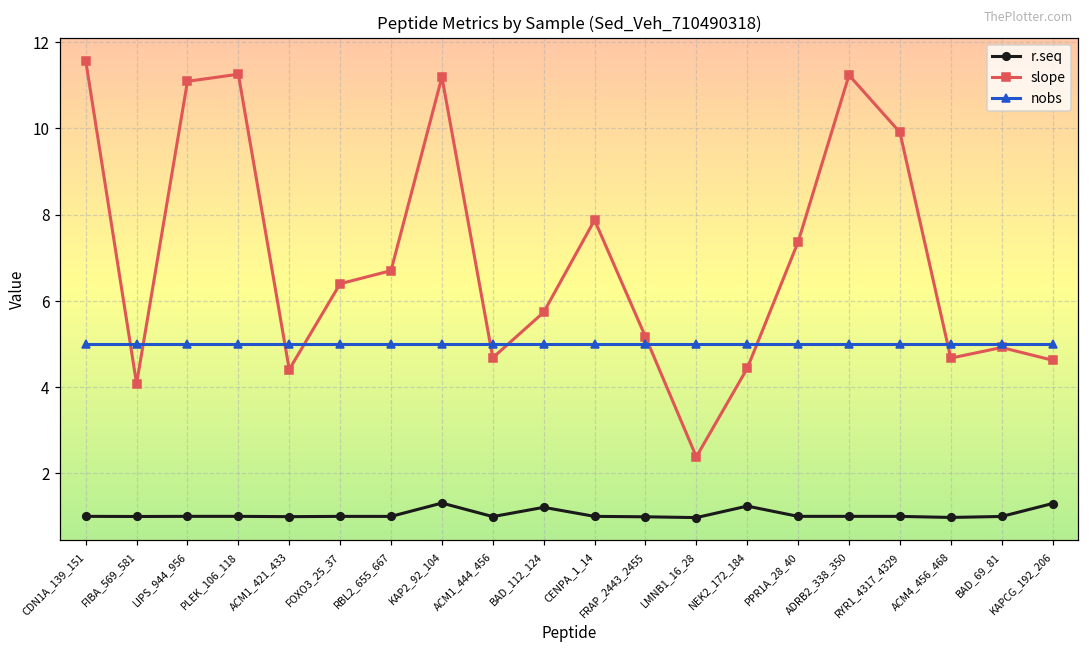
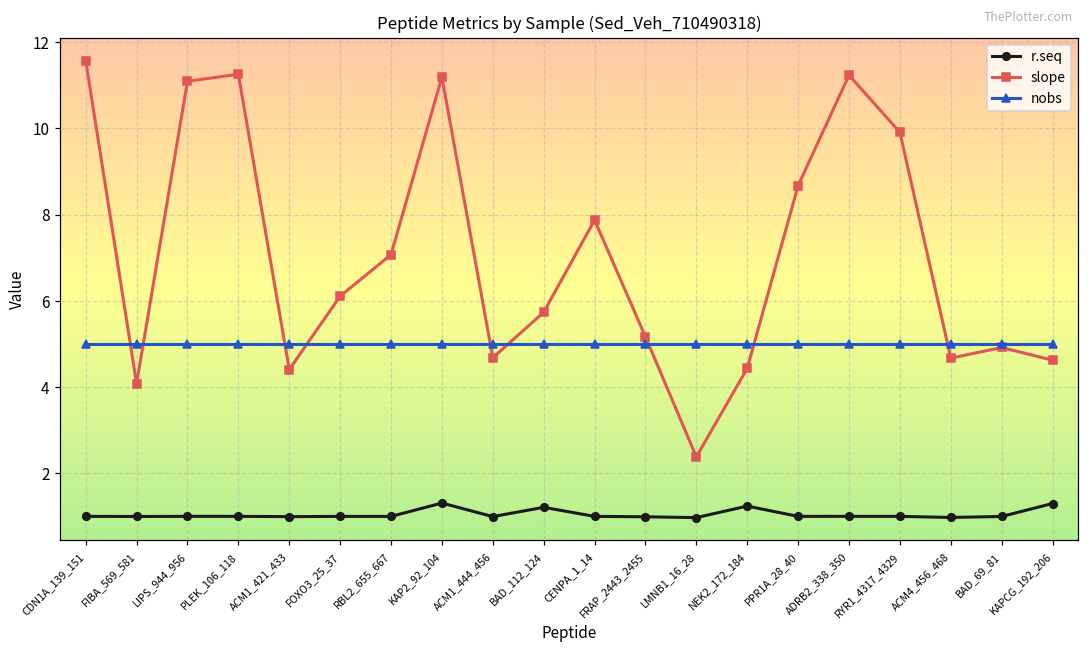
  {
    "r.seq": {
      "CDN1A_139_151": 1.0,
      "FIBA_569_581": 1.0,
      "LIPS_944_956": 1.0,
      "PLEK_106_118": 1.0,
      "ACM1_421_433": 1.0,
      "FOXO3_25_37": 1.0,
      "RBL2_655_667": 1.0,
      "KAP2_92_104": 1.3,
      "ACM1_444_456": 1.0,
      "BAD_112_124": 1.2,
      "CENPA_1_14": 1.0,
      "FRAP_2443_2455": 1.0,
      "LMNB1_16_28": 1.0,
      "NEK2_172_184": 1.2,
      "PPR1A_28_40": 1.0,
      "ADRB2_338_350": 1.0,
      "RYR1_4317_4329": 1.0,
      "ACM4_456_468": 1.0,
      "BAD_69_81": 1.0,
      "KAPCG_192_206": 1.3
    },
    "slope": {
      "CDN1A_139_151": 11.6,
      "FIBA_569_581": 4.1,
      "LIPS_944_956": 11.1,
      "PLEK_106_118": 11.3,
      "ACM1_421_433": 4.4,
-     "FOXO3_25_37": 6.4,
-     "RBL2_655_667": 6.7,
+     "FOXO3_25_37": 6.1,
+     "RBL2_655_667": 7.1,
      "KAP2_92_104": 11.2,
      "ACM1_444_456": 4.7,
      "BAD_112_124": 5.7,
      "CENPA_1_14": 7.9,
      "FRAP_2443_2455": 5.2,
      "LMNB1_16_28": 2.4,
      "NEK2_172_184": 4.4,
-     "PPR1A_28_40": 7.4,
+     "PPR1A_28_40": 8.7,
      "ADRB2_338_350": 11.2,
      "RYR1_4317_4329": 9.9,
      "ACM4_456_468": 4.7,
      "BAD_69_81": 4.9,
      "KAPCG_192_206": 4.6
    },
    "nobs": {
      "CDN1A_139_151": 5.0,
      "FIBA_569_581": 5.0,
      "LIPS_944_956": 5.0,
      "PLEK_106_118": 5.0,
      "ACM1_421_433": 5.0,
      "FOXO3_25_37": 5.0,
      "RBL2_655_667": 5.0,
      "KAP2_92_104": 5.0,
      "ACM1_444_456": 5.0,
      "BAD_112_124": 5.0,
      "CENPA_1_14": 5.0,
      "FRAP_2443_2455": 5.0,
      "LMNB1_16_28": 5.0,
      "NEK2_172_184": 5.0,
      "PPR1A_28_40": 5.0,
      "ADRB2_338_350": 5.0,
      "RYR1_4317_4329": 5.0,
      "ACM4_456_468": 5.0,
      "BAD_69_81": 5.0,
      "KAPCG_192_206": 5.0
    }
  }
